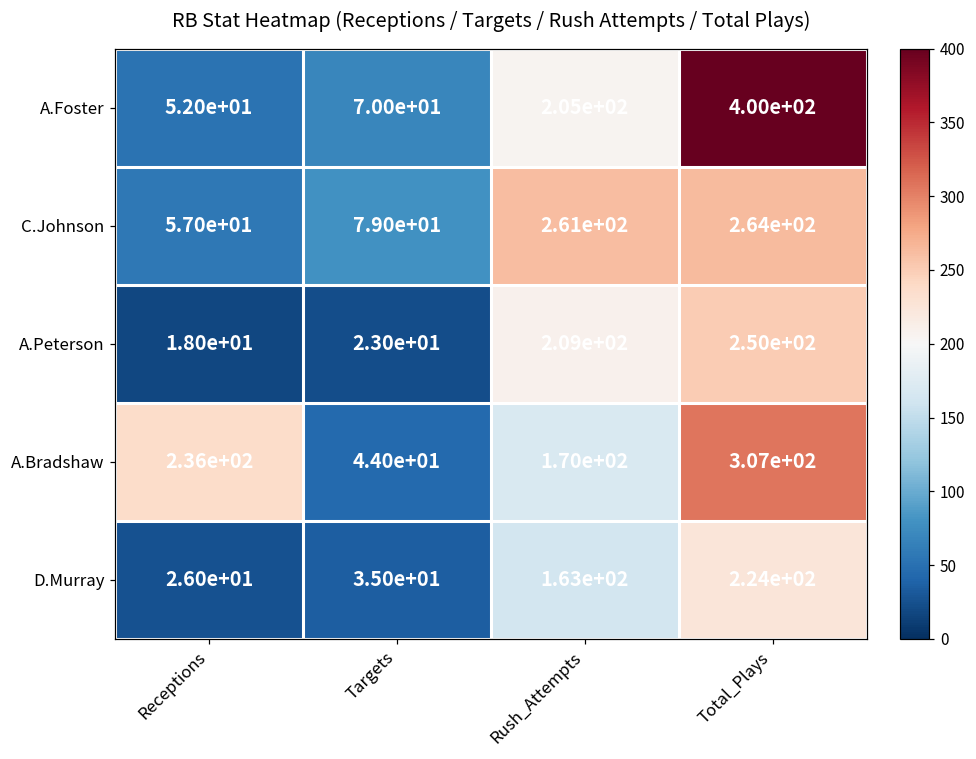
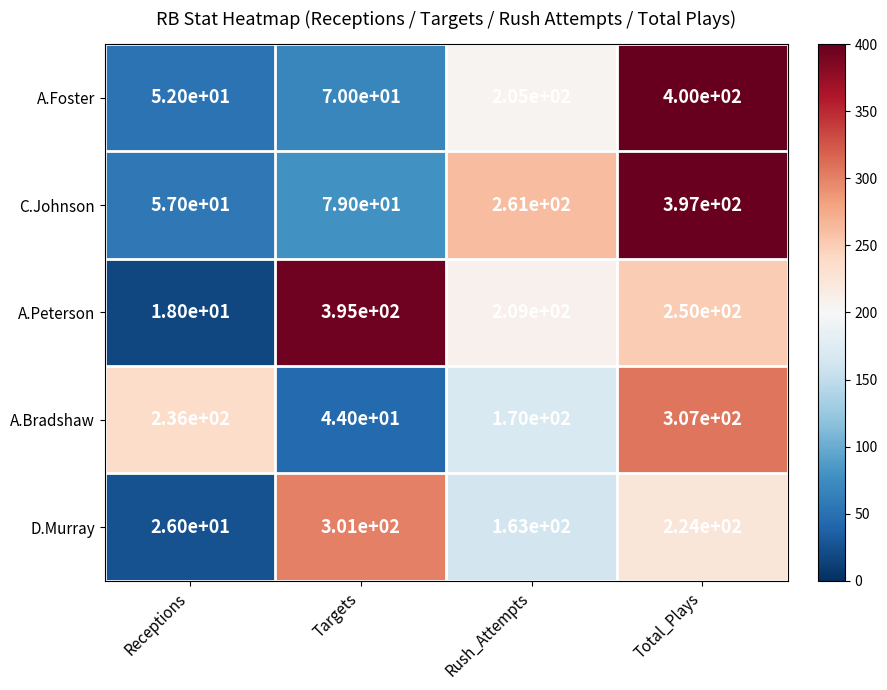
  {
    "A.Foster": {
      "Receptions": "5.20e+01",
      "Targets": "7.00e+01",
      "Total_Plays": "4.00e+02"
    },
    "C.Johnson": {
      "Receptions": "5.70e+01",
      "Targets": "7.90e+01",
      "Rush_Attempts": "2.61e+02",
-     "Total_Plays": "2.64e+02"
+     "Total_Plays": "3.97e+02"
    },
    "A.Peterson": {
      "Receptions": "1.80e+01",
-     "Targets": "2.30e+01",
+     "Targets": "3.95e+02",
      "Total_Plays": "2.50e+02"
    },
    "A.Bradshaw": {
      "Receptions": "2.36e+02",
      "Targets": "4.40e+01",
      "Total_Plays": "3.07e+02"
    },
    "D.Murray": {
      "Receptions": "2.60e+01",
-     "Targets": "3.50e+01"
+     "Targets": "3.01e+02"
    }
  }
